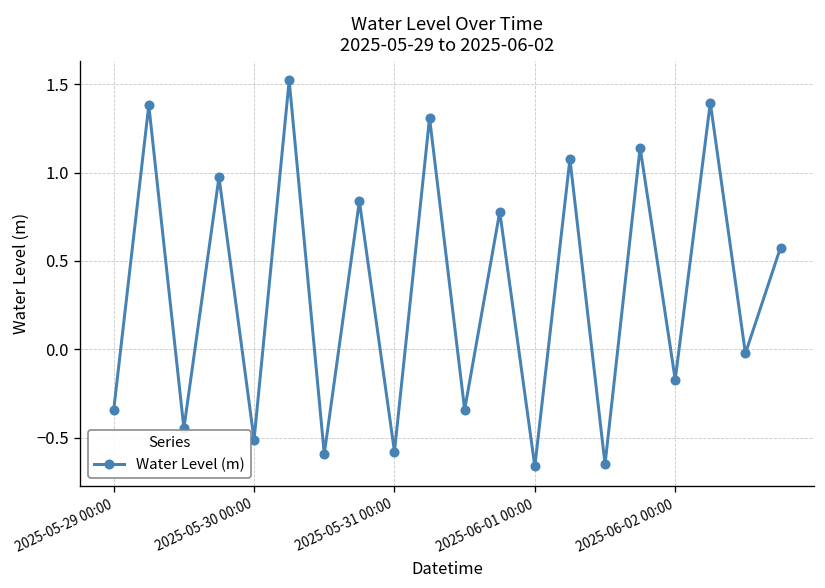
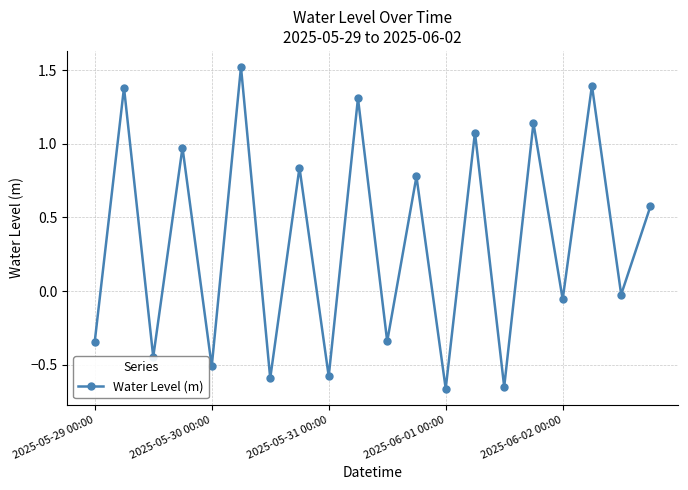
  {
    "2025-05-29 00:00": -0.34,
    "2025-05-30 00:00": -0.51,
    "2025-05-31 00:00": -0.58,
    "2025-06-01 00:00": -0.66,
-   "2025-06-02 00:00": -0.17
+   "2025-06-02 00:00": -0.06
  }
